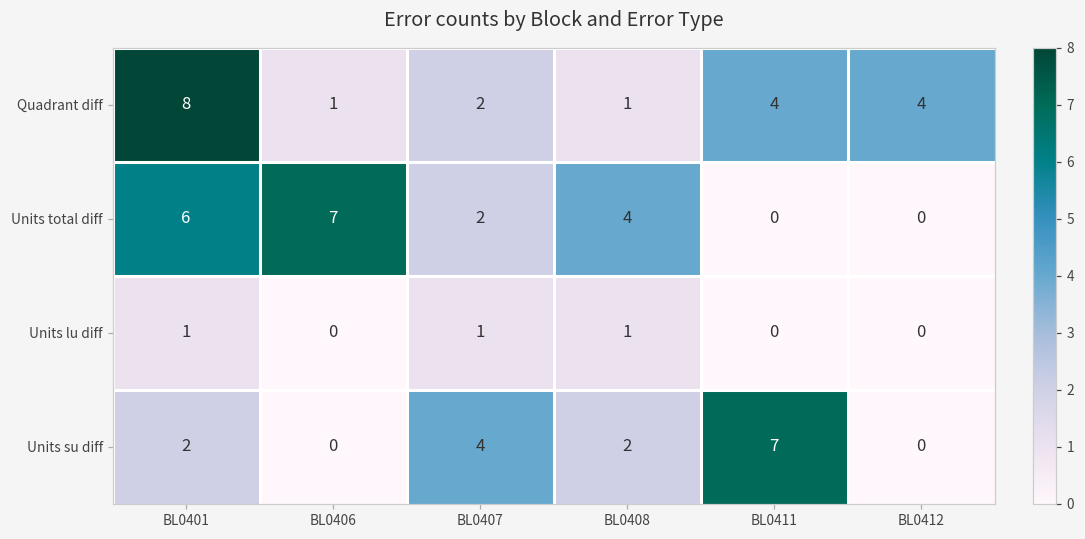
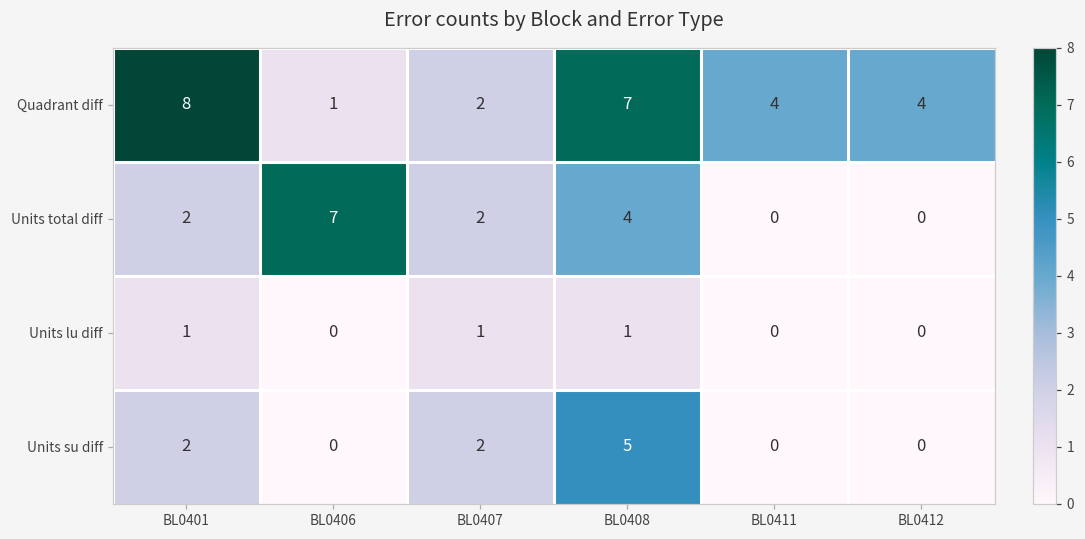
  {
    "Quadrant diff": {
      "BL0401": 8,
      "BL0406": 1,
      "BL0407": 2,
-     "BL0408": 1,
+     "BL0408": 7,
      "BL0411": 4,
      "BL0412": 4
    },
    "Units total diff": {
-     "BL0401": 6,
+     "BL0401": 2,
      "BL0406": 7,
      "BL0407": 2,
      "BL0408": 4,
      "BL0411": 0,
      "BL0412": 0
    },
    "Units lu diff": {
      "BL0401": 1,
      "BL0406": 0,
      "BL0407": 1,
      "BL0408": 1,
      "BL0411": 0,
      "BL0412": 0
    },
    "Units su diff": {
      "BL0401": 2,
      "BL0406": 0,
-     "BL0407": 4,
-     "BL0408": 2,
-     "BL0411": 7,
+     "BL0407": 2,
+     "BL0408": 5,
+     "BL0411": 0,
      "BL0412": 0
    }
  }
